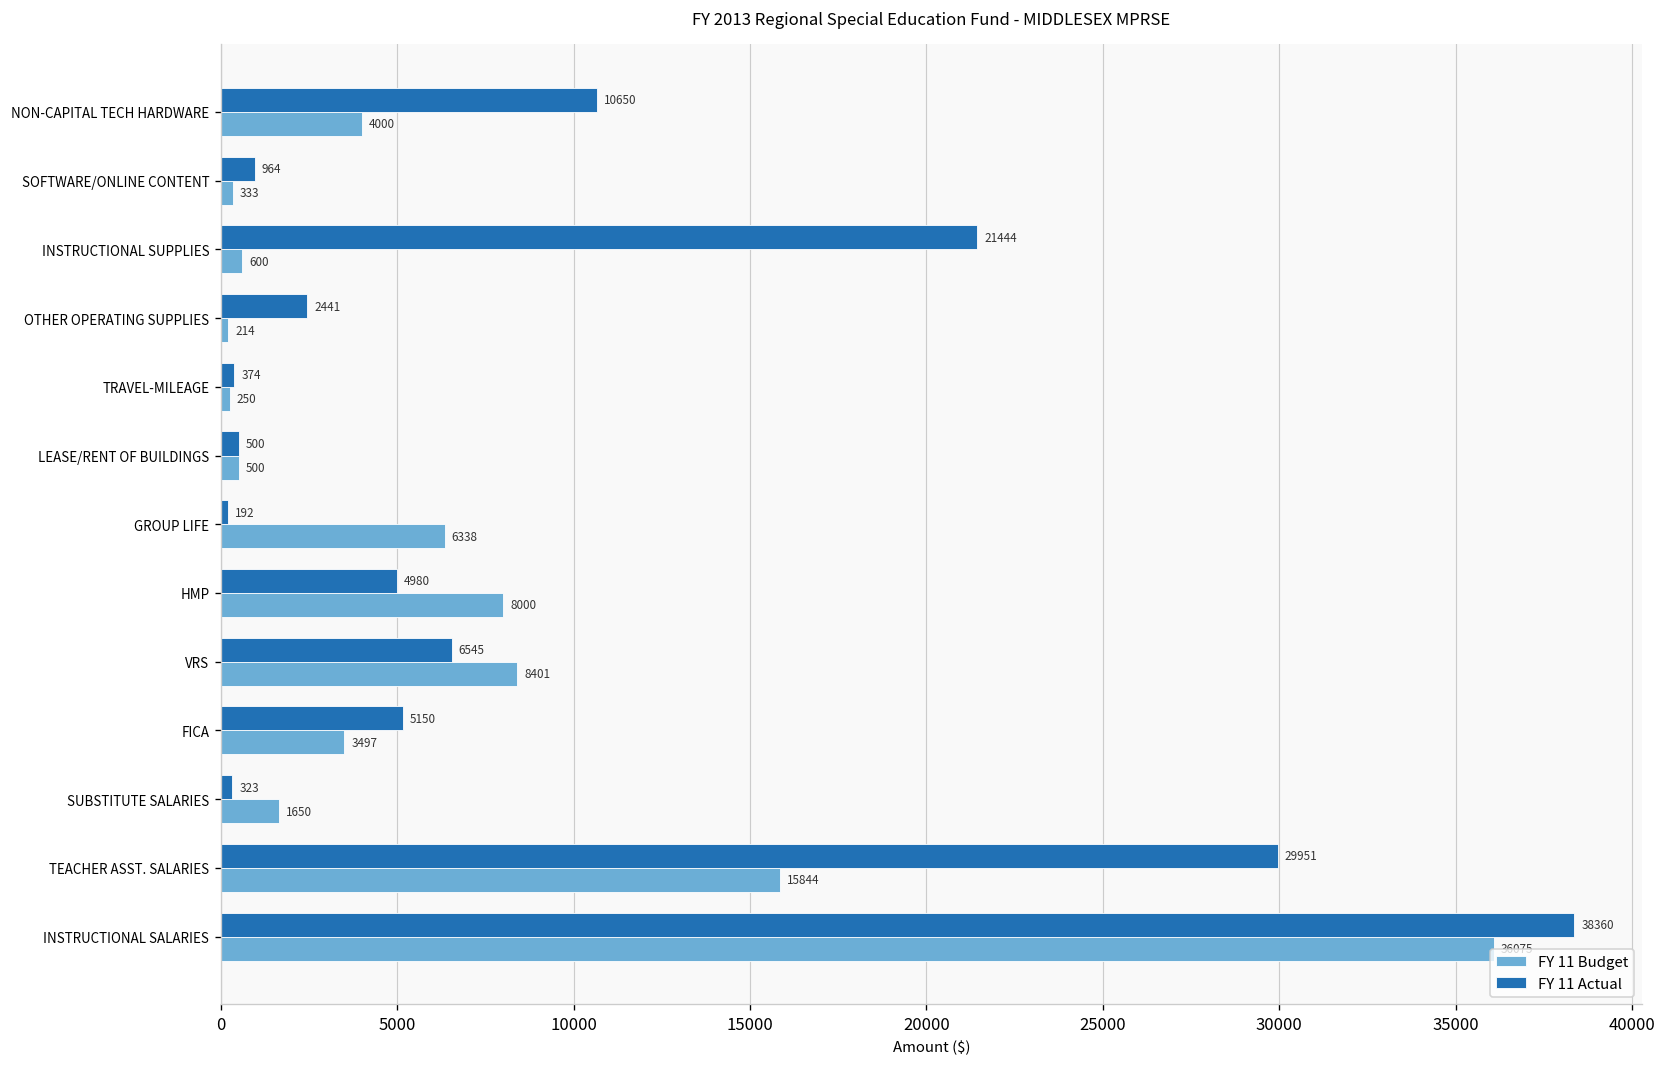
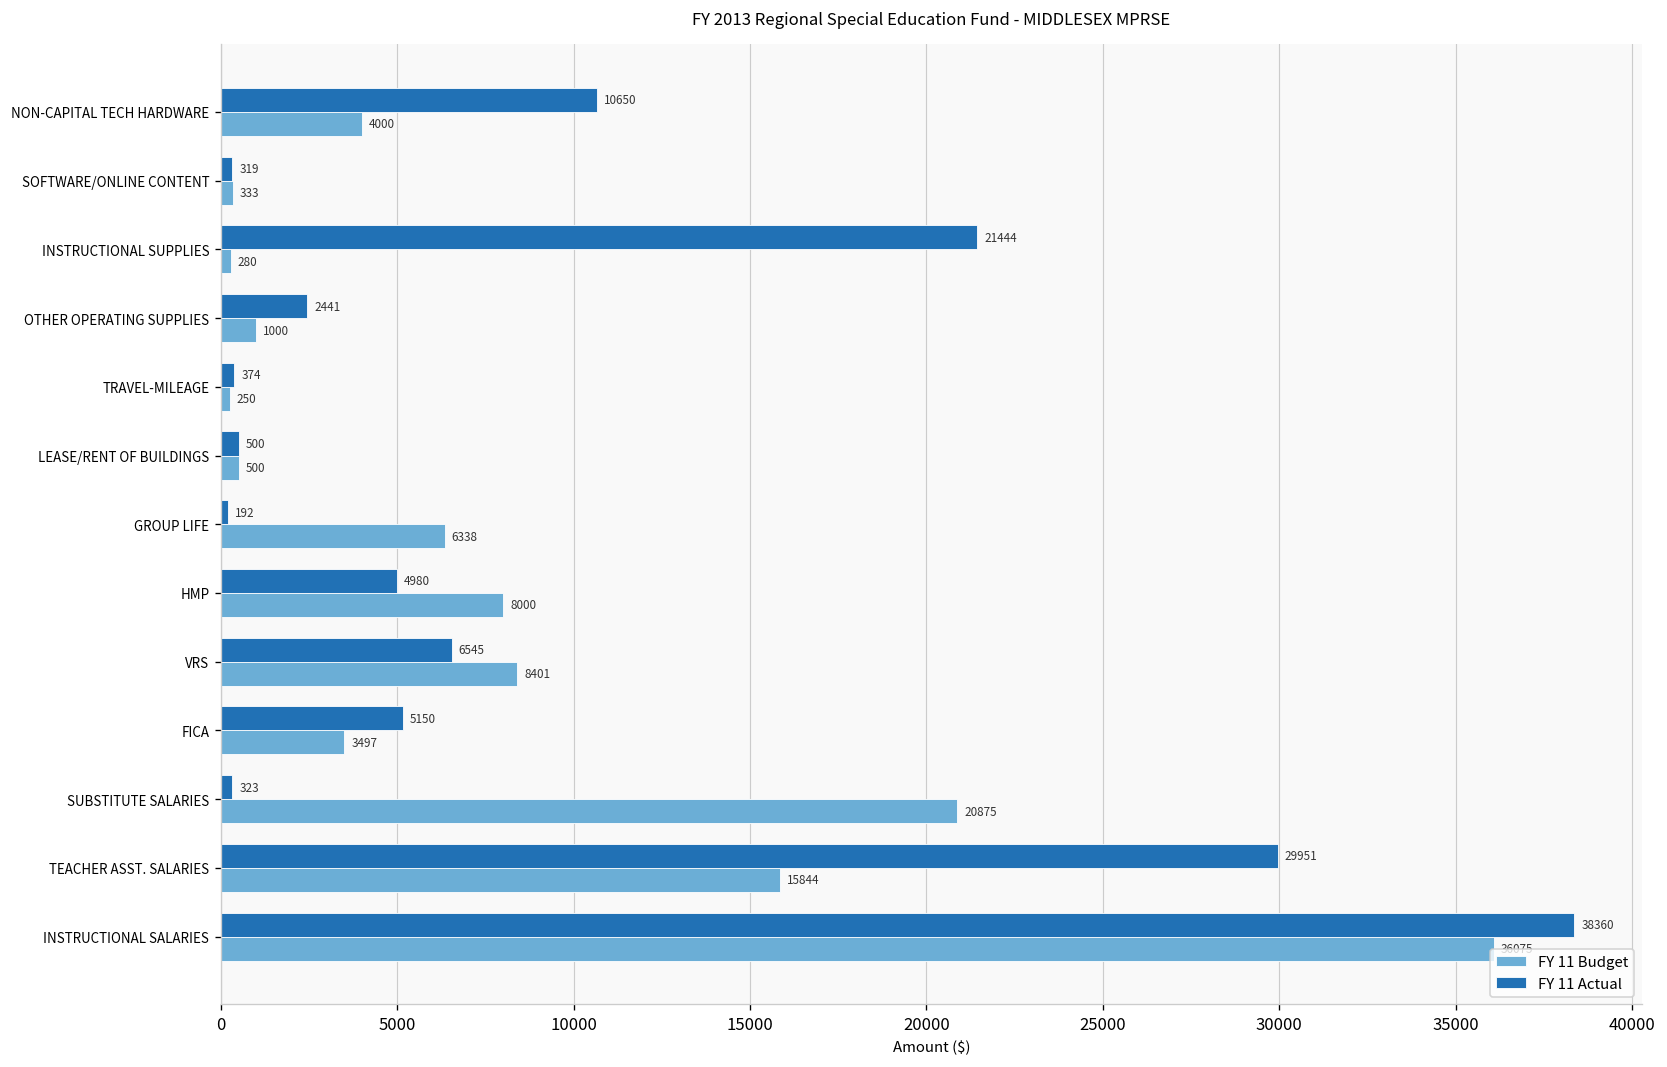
  {
    "FY 11 Budget": {
      "NON-CAPITAL TECH HARDWARE": 4000,
      "SOFTWARE/ONLINE CONTENT": 333,
-     "INSTRUCTIONAL SUPPLIES": 600,
-     "OTHER OPERATING SUPPLIES": 214,
+     "INSTRUCTIONAL SUPPLIES": 280,
+     "OTHER OPERATING SUPPLIES": 1000,
      "TRAVEL-MILEAGE": 250,
      "LEASE/RENT OF BUILDINGS": 500,
      "GROUP LIFE": 6338,
      "HMP": 8000,
      "VRS": 8401,
      "FICA": 3497,
-     "SUBSTITUTE SALARIES": 1650,
+     "SUBSTITUTE SALARIES": 20875,
      "TEACHER ASST. SALARIES": 15844
    },
    "FY 11 Actual": {
      "NON-CAPITAL TECH HARDWARE": 10650,
-     "SOFTWARE/ONLINE CONTENT": 964,
+     "SOFTWARE/ONLINE CONTENT": 319,
      "INSTRUCTIONAL SUPPLIES": 21444,
      "OTHER OPERATING SUPPLIES": 2441,
      "TRAVEL-MILEAGE": 374,
      "LEASE/RENT OF BUILDINGS": 500,
      "GROUP LIFE": 192,
      "HMP": 4980,
      "VRS": 6545,
      "FICA": 5150,
      "SUBSTITUTE SALARIES": 323,
      "TEACHER ASST. SALARIES": 29951,
      "INSTRUCTIONAL SALARIES": 38360
    }
  }
